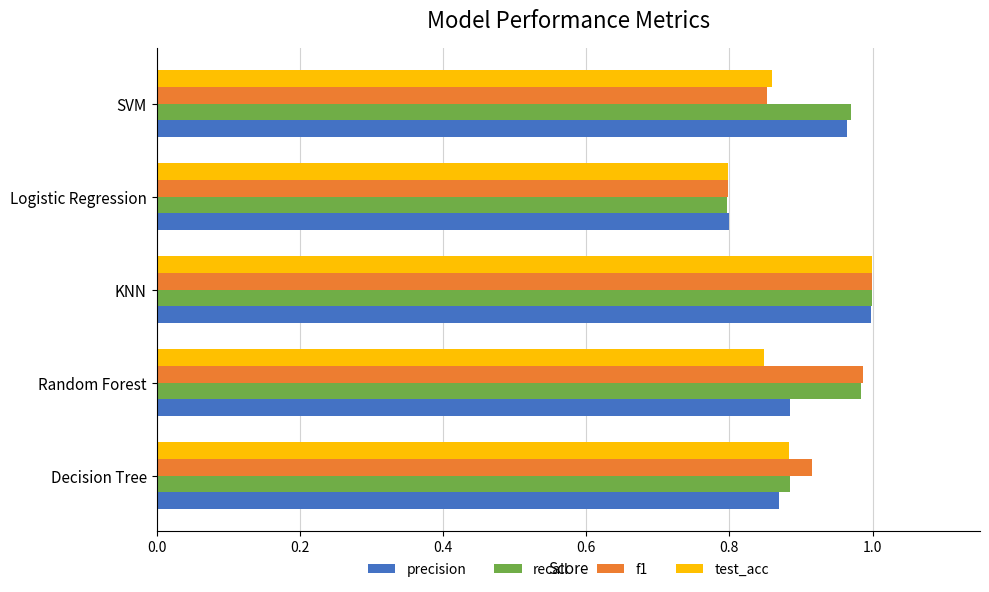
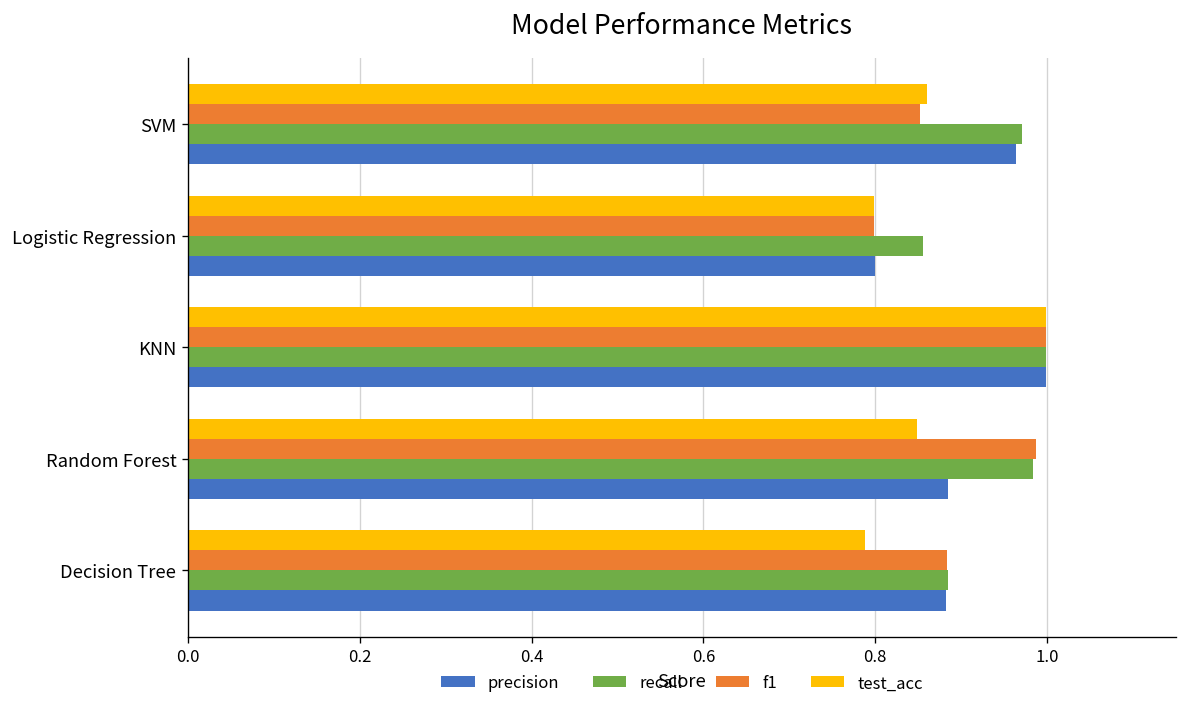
  {
    "precision": {
      "SVM": 0.96,
      "Logistic Regression": 0.80,
      "KNN": 1.00,
      "Random Forest": 0.88,
-     "Decision Tree": 0.87
+     "Decision Tree": 0.88
    },
    "recall": {
      "SVM": 0.97,
-     "Logistic Regression": 0.80,
+     "Logistic Regression": 0.86,
      "KNN": 1.00,
      "Random Forest": 0.98,
      "Decision Tree": 0.88
    },
    "f1": {
      "SVM": 0.85,
      "Logistic Regression": 0.80,
      "KNN": 1.00,
      "Random Forest": 0.99,
-     "Decision Tree": 0.91
+     "Decision Tree": 0.88
    },
    "test_acc": {
      "SVM": 0.86,
      "Logistic Regression": 0.80,
      "KNN": 1.00,
      "Random Forest": 0.85,
-     "Decision Tree": 0.88
+     "Decision Tree": 0.79
    }
  }
